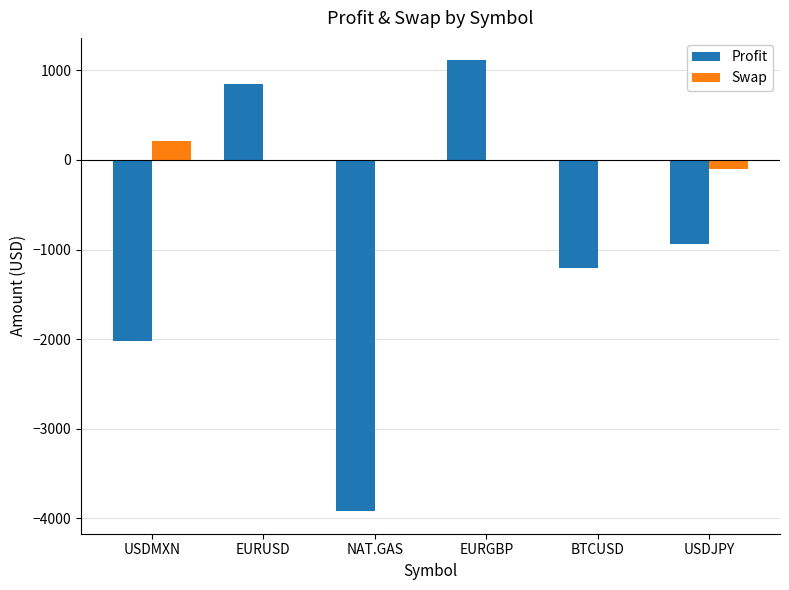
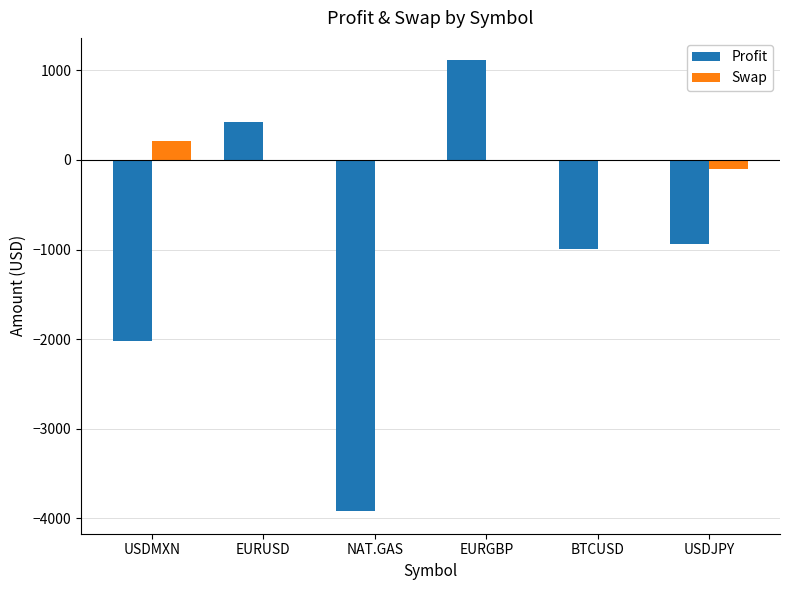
  {
    "Profit": {
      "USDMXN": -2000,
-     "EURUSD": 900,
+     "EURUSD": 400,
      "NAT.GAS": -3900,
      "EURGBP": 1100,
-     "BTCUSD": -1200,
+     "BTCUSD": -1000,
      "USDJPY": -900
    },
    "Swap": {
      "USDMXN": 200,
      "EURUSD": 0,
      "NAT.GAS": 0,
      "EURGBP": 0,
      "BTCUSD": 0,
      "USDJPY": -100
    }
  }
